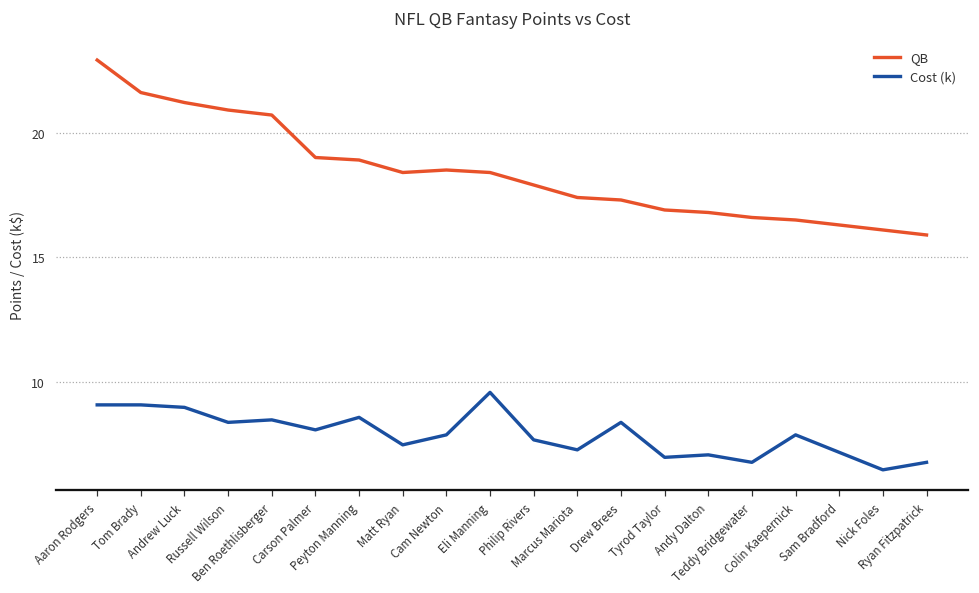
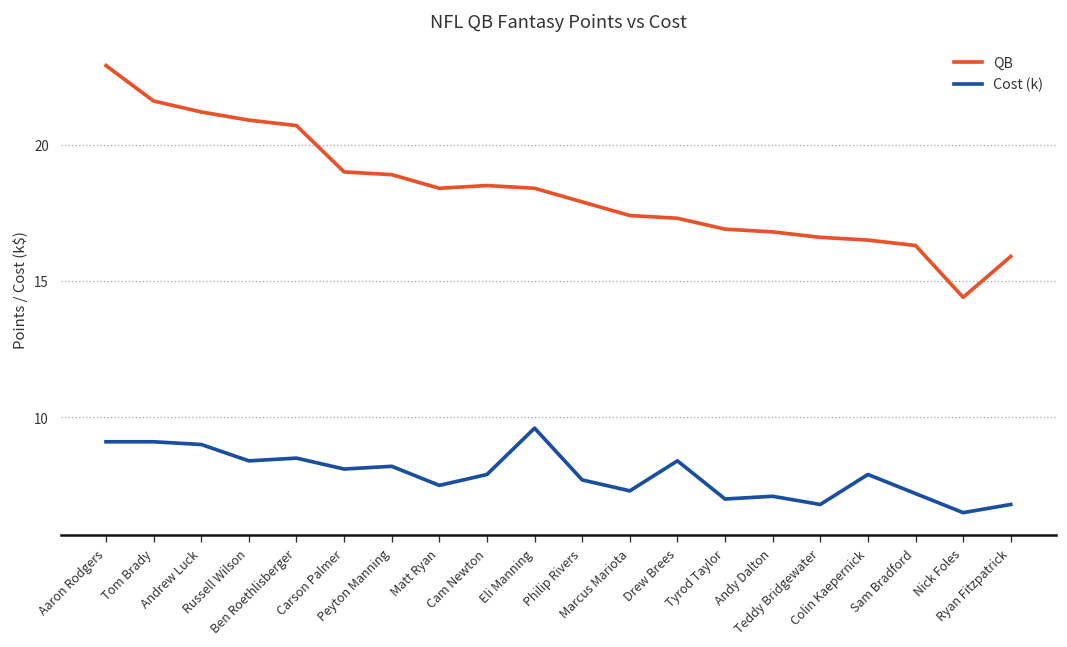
  {
    "QB": {
      "Aaron Rodgers": 22.9,
      "Tom Brady": 21.6,
      "Andrew Luck": 21.2,
      "Russell Wilson": 20.9,
      "Ben Roethlisberger": 20.7,
      "Carson Palmer": 19.0,
      "Peyton Manning": 18.9,
      "Matt Ryan": 18.4,
      "Cam Newton": 18.5,
      "Eli Manning": 18.4,
      "Philip Rivers": 17.9,
      "Marcus Mariota": 17.4,
      "Drew Brees": 17.3,
      "Tyrod Taylor": 16.9,
      "Andy Dalton": 16.8,
      "Teddy Bridgewater": 16.6,
      "Colin Kaepernick": 16.5,
      "Sam Bradford": 16.3,
-     "Nick Foles": 16.1,
+     "Nick Foles": 14.4,
      "Ryan Fitzpatrick": 15.9
    },
    "Cost (k)": {
      "Aaron Rodgers": 9.1,
      "Tom Brady": 9.1,
      "Andrew Luck": 9.0,
      "Russell Wilson": 8.4,
      "Ben Roethlisberger": 8.5,
      "Carson Palmer": 8.1,
-     "Peyton Manning": 8.6,
+     "Peyton Manning": 8.2,
      "Matt Ryan": 7.5,
      "Cam Newton": 7.9,
      "Eli Manning": 9.6,
      "Philip Rivers": 7.7,
      "Marcus Mariota": 7.3,
      "Drew Brees": 8.4,
      "Tyrod Taylor": 7.0,
      "Andy Dalton": 7.1,
      "Teddy Bridgewater": 6.8,
      "Colin Kaepernick": 7.9,
      "Sam Bradford": 7.2,
      "Nick Foles": 6.5,
      "Ryan Fitzpatrick": 6.8
    }
  }
